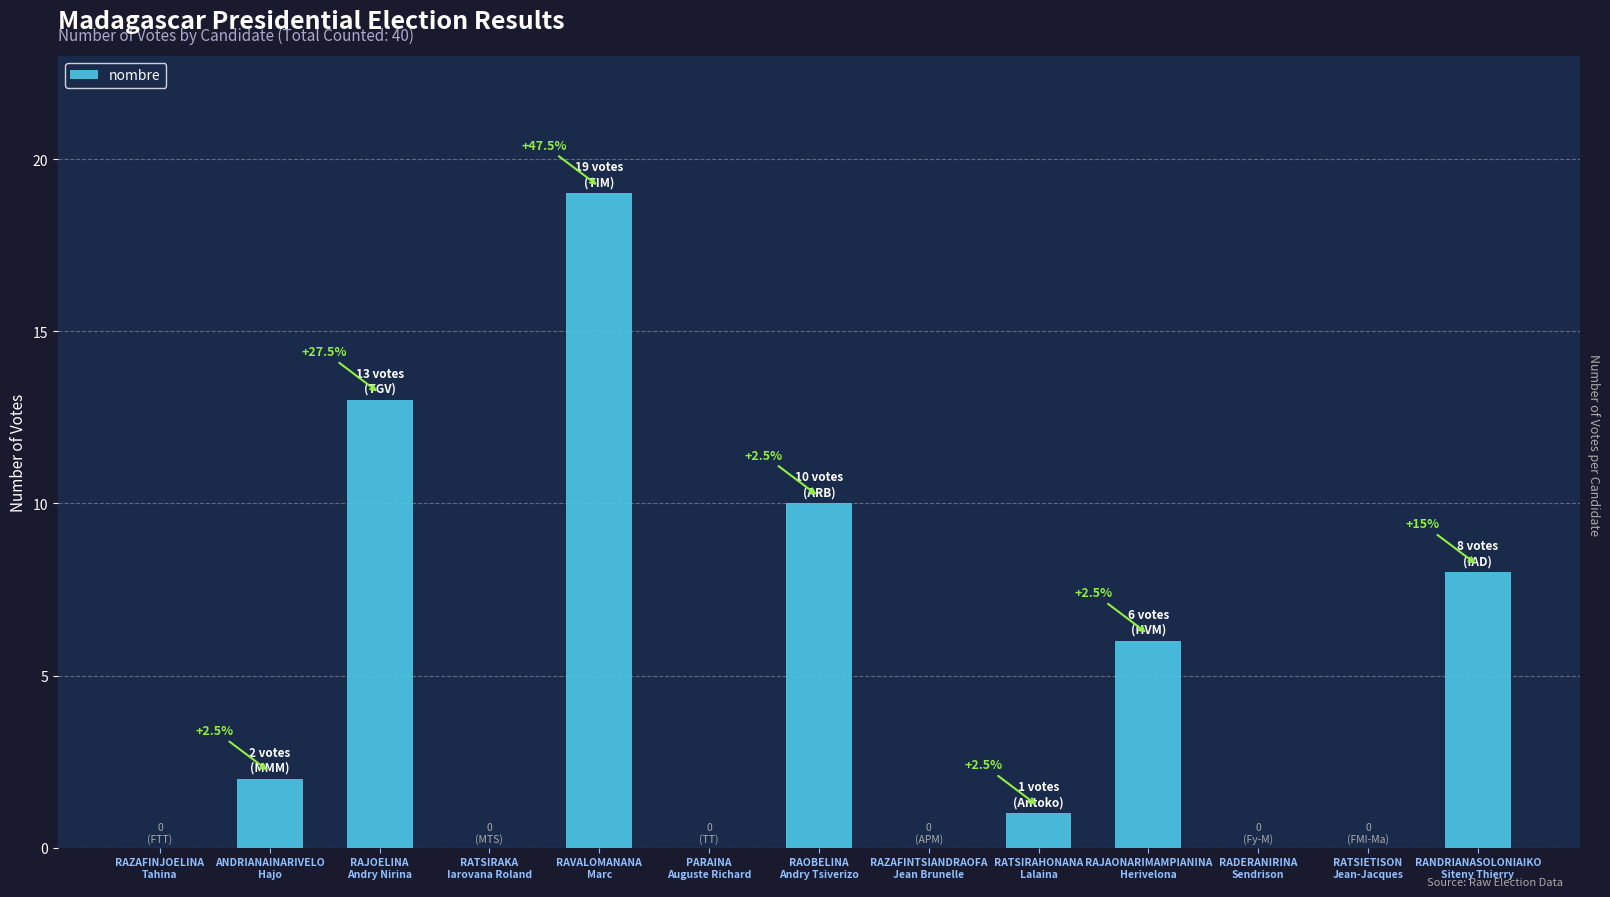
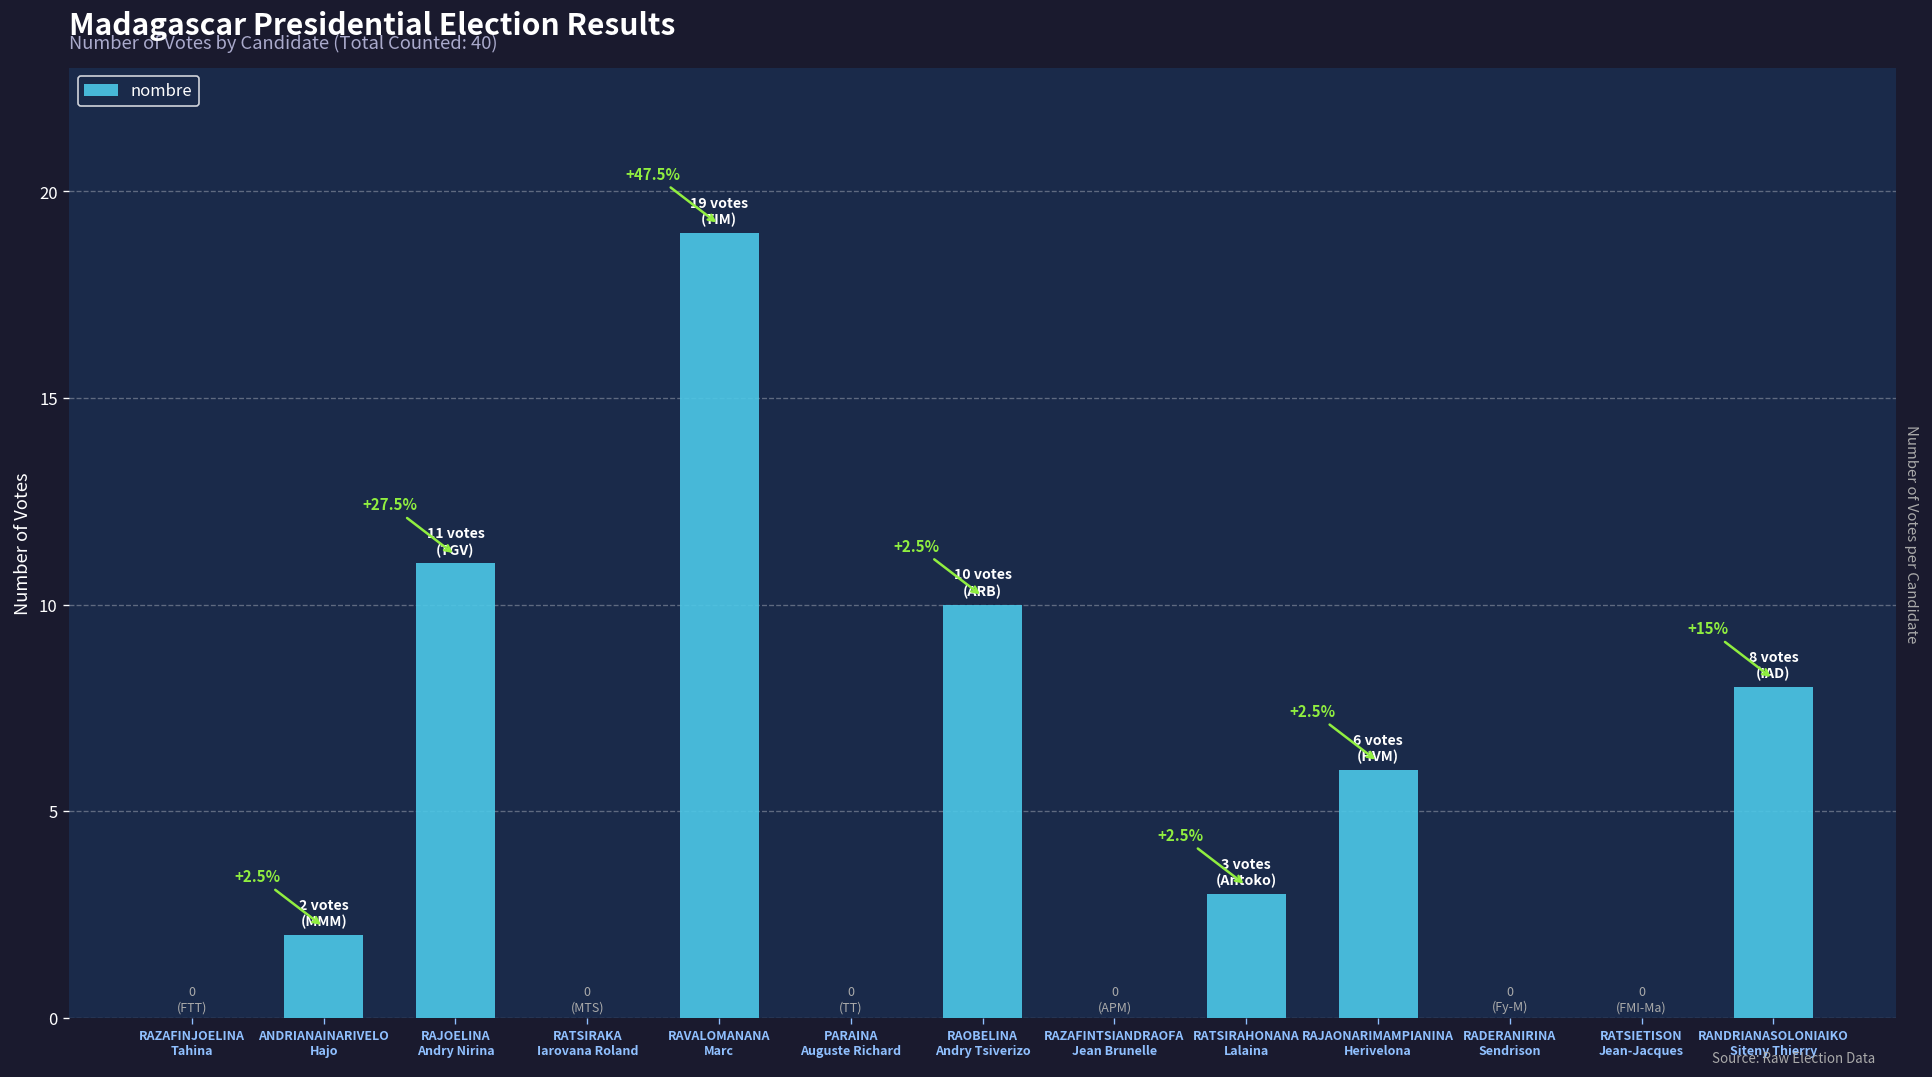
  {
    "RAZAFINJOELINA Tahina": 0,
-   "RAJOELINA Andry Nirina": 13,
+   "RAJOELINA Andry Nirina": 11,
    "RATSIRAKA Iarovana Roland": 0,
    "PARAINA Auguste Richard": 0,
    "RAZAFINTSIANDRAOFA Jean Brunelle": 0,
-   "RATSIRAHONANA Lalaina": 1,
+   "RATSIRAHONANA Lalaina": 3,
    "RADERANIRINA Sendrison": 0,
    "RATSIETISON Jean-Jacques": 0
  }
